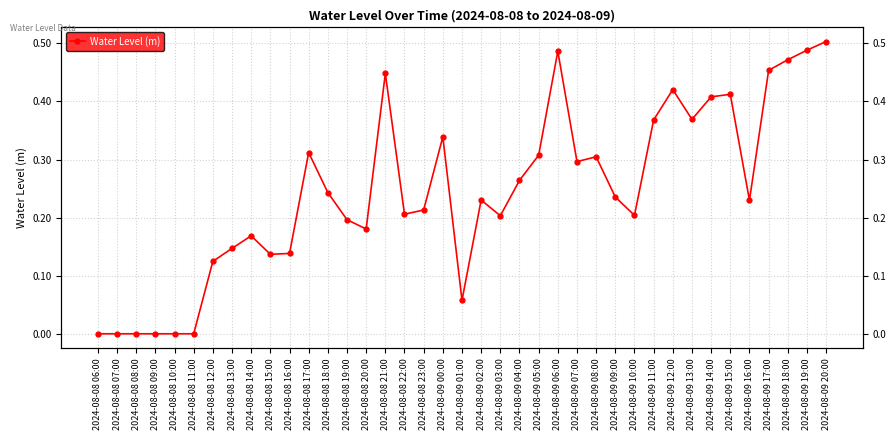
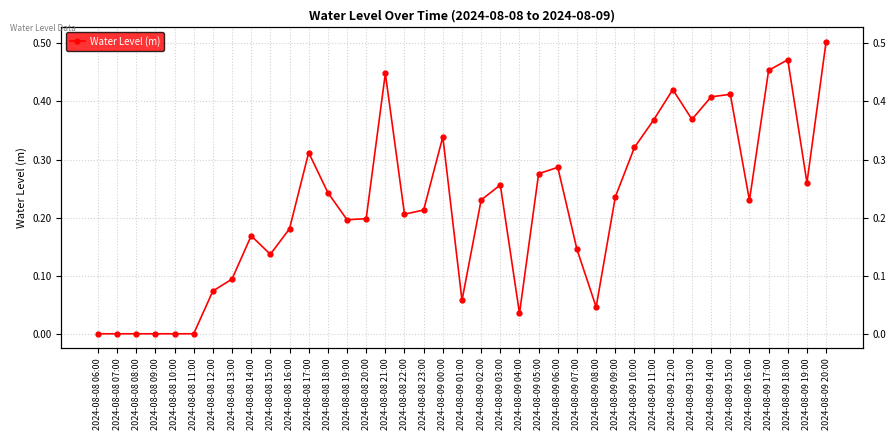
  {
    "2024-08-08 06:00": 0.00,
    "2024-08-08 07:00": 0.00,
    "2024-08-08 08:00": 0.00,
    "2024-08-08 09:00": 0.00,
    "2024-08-08 10:00": 0.00,
    "2024-08-08 11:00": 0.00,
-   "2024-08-08 12:00": 0.12,
-   "2024-08-08 13:00": 0.15,
+   "2024-08-08 12:00": 0.07,
+   "2024-08-08 13:00": 0.09,
    "2024-08-08 14:00": 0.17,
    "2024-08-08 15:00": 0.14,
-   "2024-08-08 16:00": 0.14,
+   "2024-08-08 16:00": 0.18,
    "2024-08-08 17:00": 0.31,
    "2024-08-08 18:00": 0.24,
    "2024-08-08 19:00": 0.20,
-   "2024-08-08 20:00": 0.18,
+   "2024-08-08 20:00": 0.20,
    "2024-08-08 21:00": 0.45,
    "2024-08-08 22:00": 0.21,
    "2024-08-08 23:00": 0.21,
    "2024-08-09 00:00": 0.34,
    "2024-08-09 01:00": 0.06,
    "2024-08-09 02:00": 0.23,
-   "2024-08-09 03:00": 0.20,
-   "2024-08-09 04:00": 0.26,
-   "2024-08-09 05:00": 0.31,
-   "2024-08-09 06:00": 0.49,
-   "2024-08-09 07:00": 0.30,
-   "2024-08-09 08:00": 0.30,
+   "2024-08-09 03:00": 0.26,
+   "2024-08-09 04:00": 0.04,
+   "2024-08-09 05:00": 0.28,
+   "2024-08-09 06:00": 0.29,
+   "2024-08-09 07:00": 0.15,
+   "2024-08-09 08:00": 0.05,
    "2024-08-09 09:00": 0.24,
-   "2024-08-09 10:00": 0.20,
+   "2024-08-09 10:00": 0.32,
    "2024-08-09 11:00": 0.37,
    "2024-08-09 12:00": 0.42,
    "2024-08-09 13:00": 0.37,
    "2024-08-09 14:00": 0.41,
    "2024-08-09 15:00": 0.41,
    "2024-08-09 16:00": 0.23,
    "2024-08-09 17:00": 0.45,
    "2024-08-09 18:00": 0.47,
-   "2024-08-09 19:00": 0.49,
+   "2024-08-09 19:00": 0.26,
    "2024-08-09 20:00": 0.50
  }
